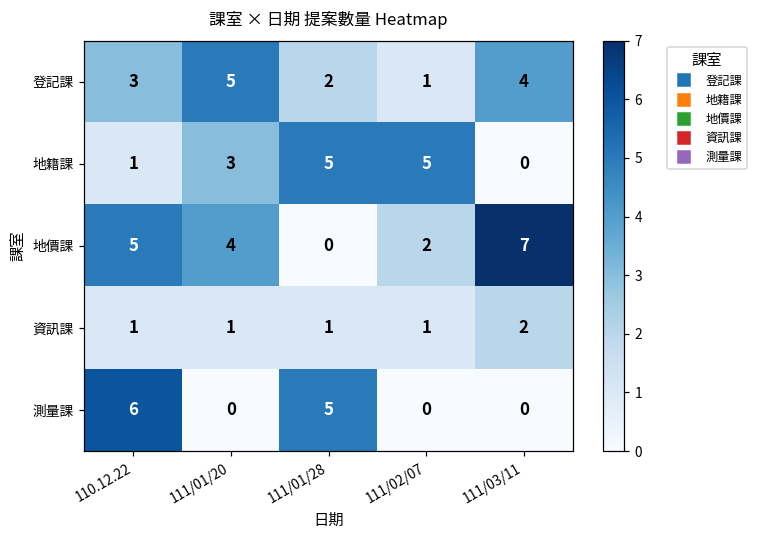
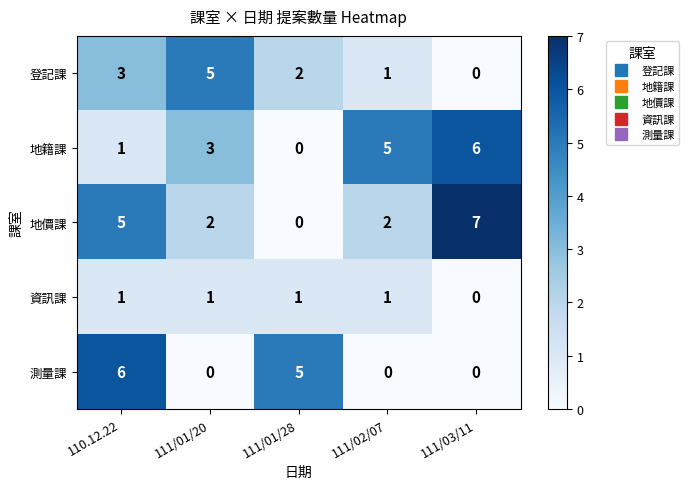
  {
    "登記課": {
      "110.12.22": 3,
      "111/01/20": 5,
      "111/01/28": 2,
      "111/02/07": 1,
-     "111/03/11": 4
+     "111/03/11": 0
    },
    "地籍課": {
      "110.12.22": 1,
      "111/01/20": 3,
-     "111/01/28": 5,
+     "111/01/28": 0,
      "111/02/07": 5,
-     "111/03/11": 0
+     "111/03/11": 6
    },
    "地價課": {
      "110.12.22": 5,
-     "111/01/20": 4,
+     "111/01/20": 2,
      "111/01/28": 0,
      "111/02/07": 2,
      "111/03/11": 7
    },
    "資訊課": {
      "110.12.22": 1,
      "111/01/20": 1,
      "111/01/28": 1,
      "111/02/07": 1,
-     "111/03/11": 2
+     "111/03/11": 0
    },
    "測量課": {
      "110.12.22": 6,
      "111/01/20": 0,
      "111/01/28": 5,
      "111/02/07": 0,
      "111/03/11": 0
    }
  }
